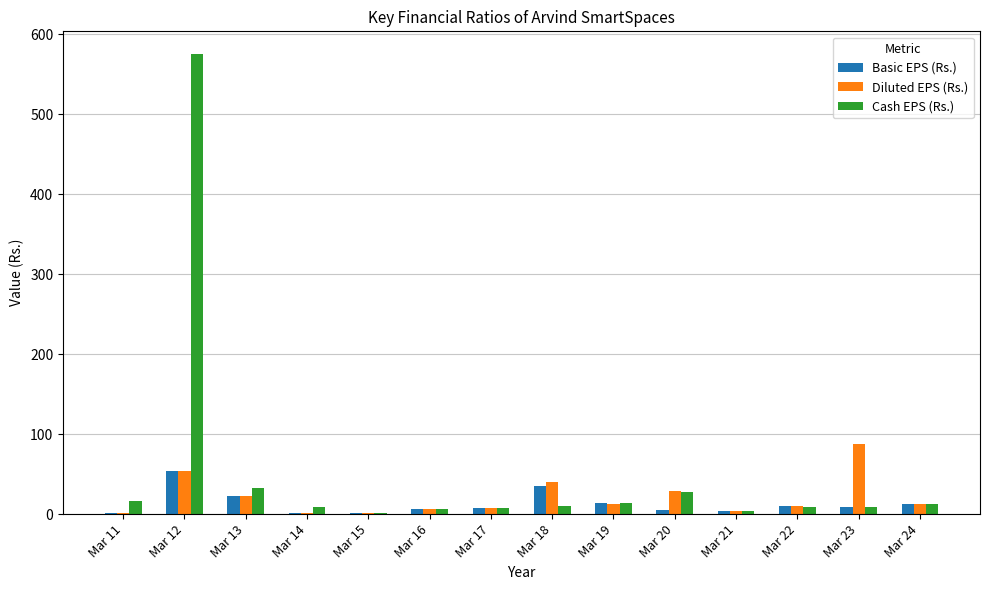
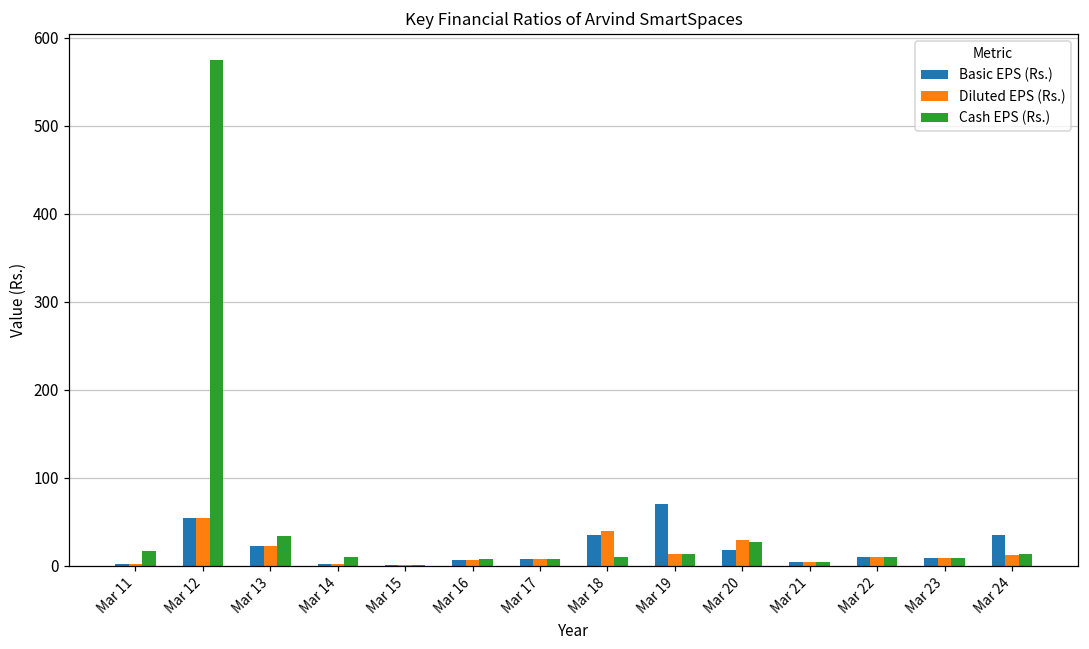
  {
    "Basic EPS (Rs.)": {
      "Mar 12": 50,
      "Mar 13": 20,
      "Mar 16": 10,
      "Mar 17": 10,
      "Mar 18": 40,
-     "Mar 19": 10,
-     "Mar 20": 10,
+     "Mar 19": 70,
+     "Mar 20": 20,
      "Mar 21": 0,
      "Mar 22": 10,
      "Mar 23": 10,
-     "Mar 24": 10
+     "Mar 24": 30
    },
    "Diluted EPS (Rs.)": {
      "Mar 12": 50,
      "Mar 13": 20,
      "Mar 16": 10,
      "Mar 17": 10,
      "Mar 18": 40,
      "Mar 19": 10,
      "Mar 20": 30,
      "Mar 21": 0,
      "Mar 22": 10,
-     "Mar 23": 90,
+     "Mar 23": 10,
      "Mar 24": 10
    },
    "Cash EPS (Rs.)": {
      "Mar 11": 20,
      "Mar 12": 580,
      "Mar 13": 30,
      "Mar 14": 10,
      "Mar 16": 10,
      "Mar 17": 10,
      "Mar 18": 10,
      "Mar 19": 10,
      "Mar 20": 30,
      "Mar 21": 0,
      "Mar 22": 10,
      "Mar 23": 10,
      "Mar 24": 10
    }
  }
